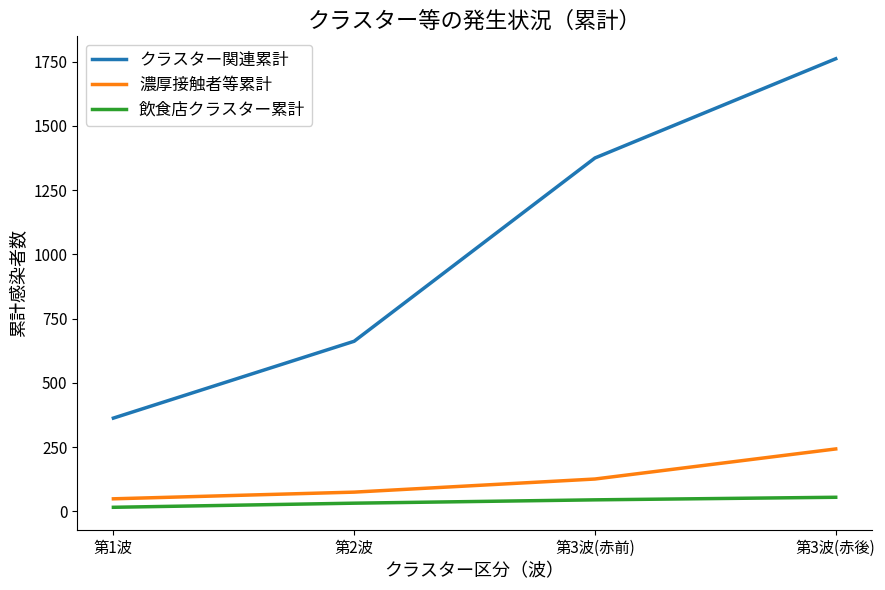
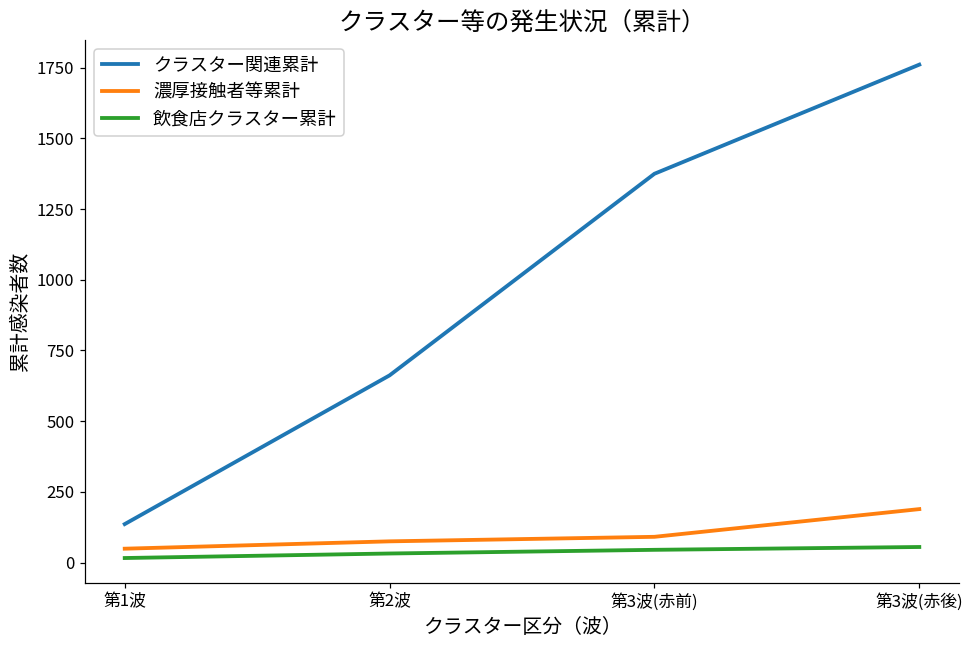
  {
    "クラスター関連累計": {
-     "第1波": 360,
+     "第1波": 140,
      "第2波": 660,
      "第3波(赤前)": 1380,
      "第3波(赤後)": 1760
    },
    "濃厚接触者等累計": {
      "第1波": 50,
      "第2波": 80,
-     "第3波(赤前)": 130,
-     "第3波(赤後)": 240
+     "第3波(赤前)": 90,
+     "第3波(赤後)": 190
    },
    "飲食店クラスター累計": {
      "第1波": 20,
      "第2波": 30,
      "第3波(赤前)": 50,
      "第3波(赤後)": 60
    }
  }
